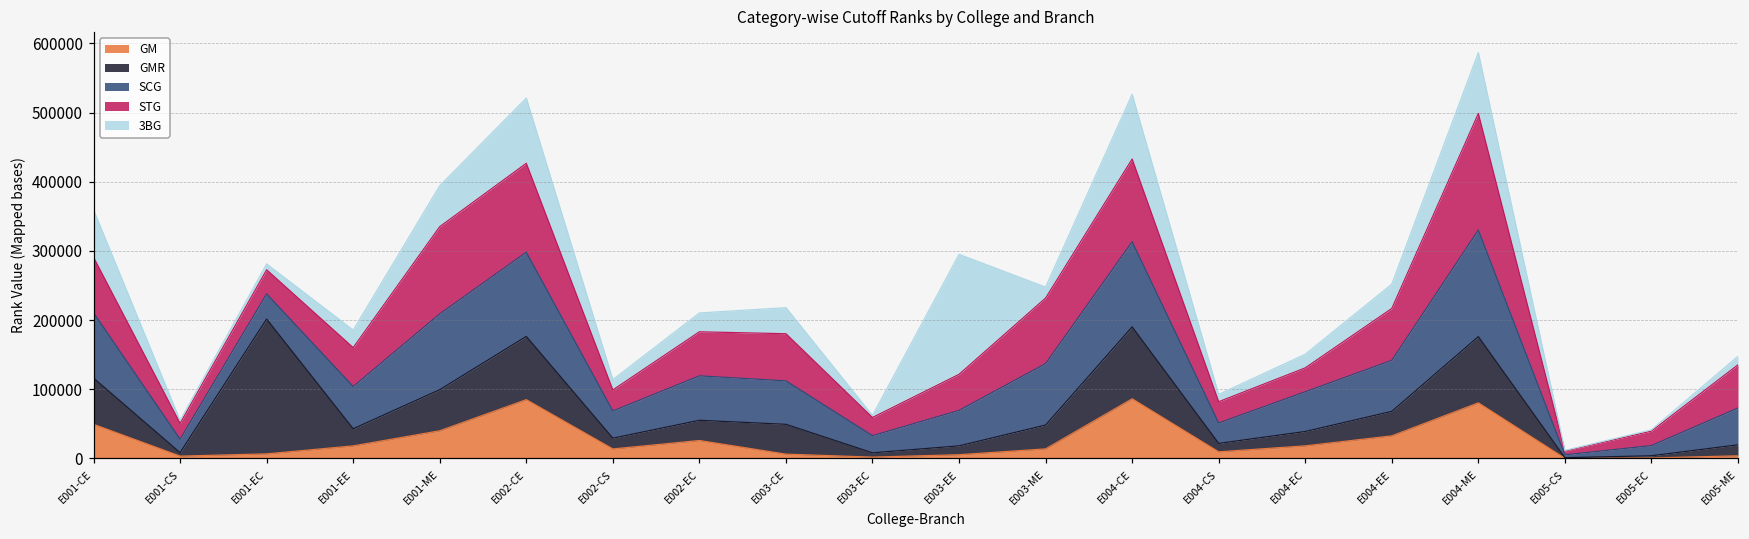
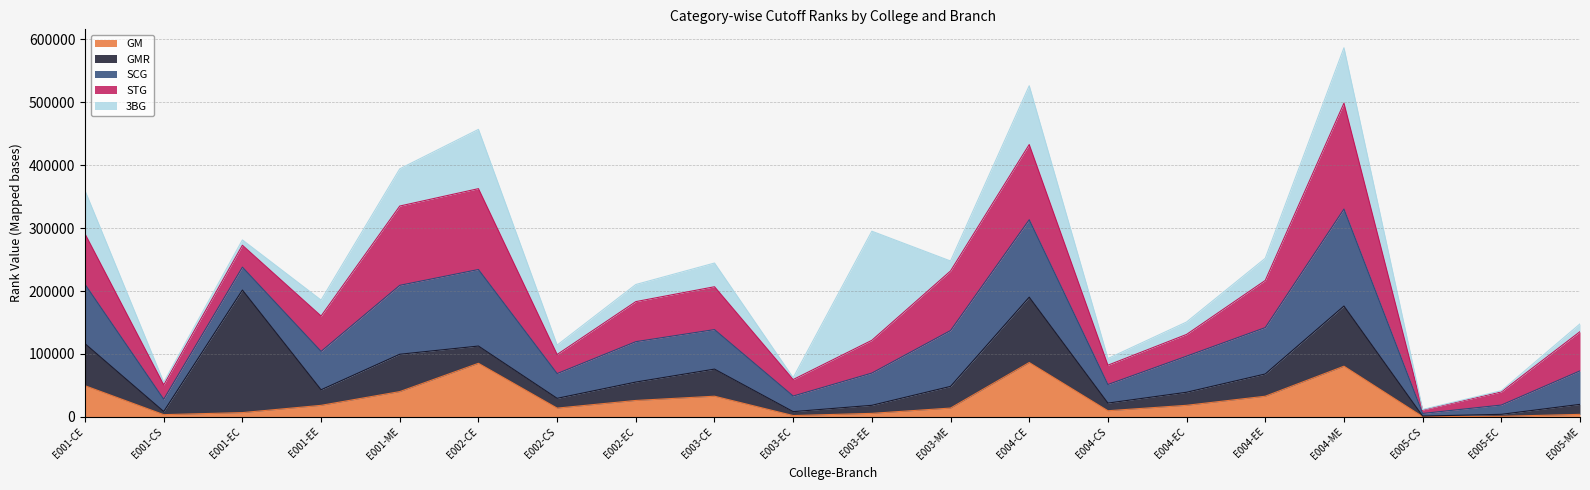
  {
    "GM": {
      "E001-CE": 50000,
      "E001-CS": 0,
      "E001-EC": 10000,
      "E001-EE": 20000,
      "E001-ME": 40000,
      "E002-CE": 90000,
      "E002-CS": 10000,
      "E002-EC": 30000,
-     "E003-CE": 10000,
+     "E003-CE": 30000,
      "E003-EC": 0,
      "E003-EE": 10000,
      "E003-ME": 10000,
      "E004-CE": 90000,
      "E004-CS": 10000,
      "E004-EC": 20000,
      "E004-EE": 30000,
      "E004-ME": 80000,
      "E005-ME": 0
    },
    "GMR": {
      "E001-CE": 70000,
      "E001-CS": 0,
      "E001-EC": 190000,
      "E001-EE": 20000,
      "E001-ME": 60000,
-     "E002-CE": 90000,
+     "E002-CE": 30000,
      "E002-CS": 20000,
      "E002-EC": 30000,
      "E003-CE": 40000,
      "E003-EC": 10000,
      "E003-EE": 10000,
      "E003-ME": 30000,
      "E004-CE": 100000,
      "E004-CS": 10000,
      "E004-EC": 20000,
      "E004-EE": 40000,
      "E004-ME": 100000,
      "E005-ME": 20000
    },
    "SCG": {
      "E001-CE": 90000,
      "E001-CS": 20000,
      "E001-EC": 40000,
      "E001-EE": 60000,
      "E001-ME": 110000,
      "E002-CE": 120000,
      "E002-CS": 40000,
      "E002-EC": 60000,
      "E003-CE": 60000,
      "E003-EC": 20000,
      "E003-EE": 50000,
      "E003-ME": 90000,
      "E004-CE": 120000,
      "E004-CS": 30000,
      "E004-EC": 60000,
      "E004-EE": 70000,
      "E004-ME": 150000,
      "E005-CS": 0,
      "E005-EC": 10000,
      "E005-ME": 50000
    },
    "STG": {
      "E001-CE": 80000,
      "E001-CS": 20000,
      "E001-EC": 30000,
      "E001-EE": 60000,
      "E001-ME": 130000,
      "E002-CE": 130000,
      "E002-CS": 30000,
      "E002-EC": 60000,
      "E003-CE": 70000,
      "E003-EE": 50000,
      "E003-ME": 90000,
      "E004-CE": 120000,
      "E004-CS": 30000,
      "E004-EC": 30000,
      "E004-EE": 70000,
      "E004-ME": 170000,
      "E005-ME": 60000
    },
    "3BG": {
      "E001-CE": 70000,
      "E001-CS": 0,
      "E001-EC": 10000,
      "E001-EE": 30000,
      "E001-ME": 60000,
      "E002-CE": 90000,
      "E002-CS": 10000,
      "E002-EC": 30000,
      "E003-CE": 40000,
      "E003-EE": 170000,
      "E003-ME": 20000,
      "E004-CE": 90000,
      "E004-CS": 10000,
      "E004-EC": 20000,
      "E004-EE": 40000,
      "E004-ME": 90000,
      "E005-ME": 10000
    }
  }
